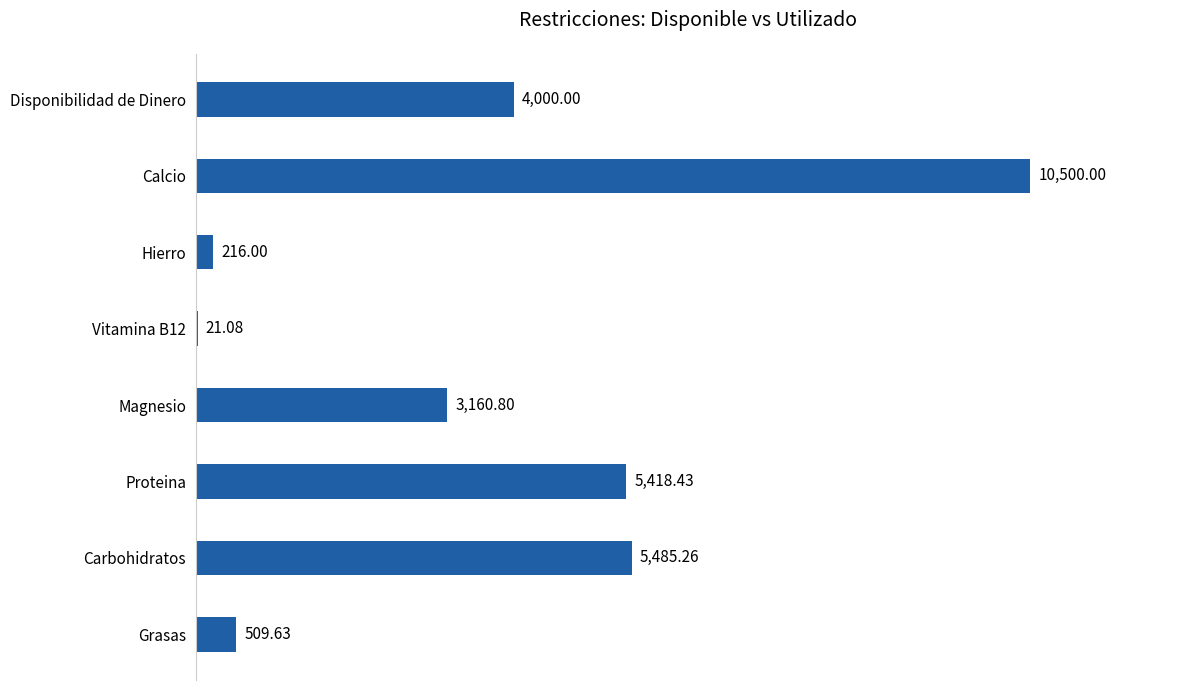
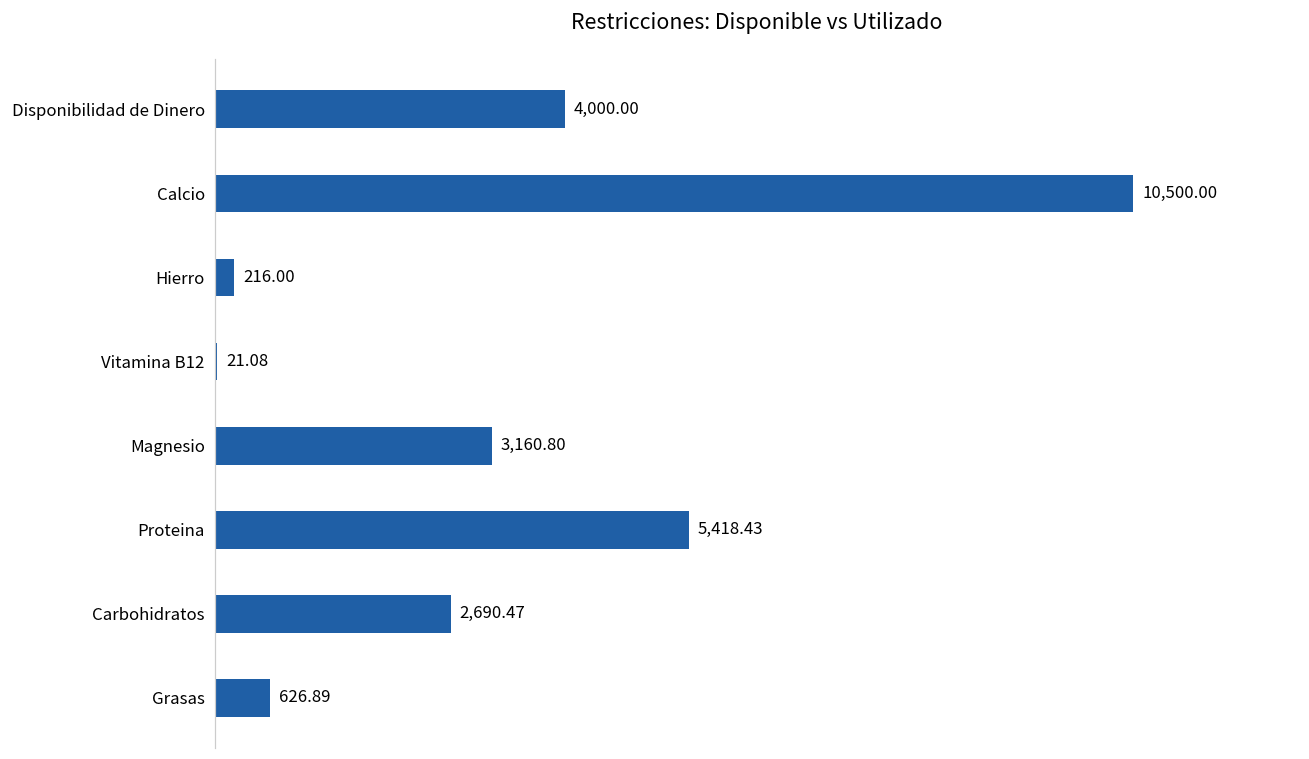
  {
    "Disponibilidad de Dinero": "4,000.00",
    "Calcio": "10,500.00",
    "Hierro": "216.00",
    "Vitamina B12": "21.08",
    "Magnesio": "3,160.80",
    "Proteina": "5,418.43",
-   "Carbohidratos": "5,485.26",
-   "Grasas": "509.63"
+   "Carbohidratos": "2,690.47",
+   "Grasas": "626.89"
  }
